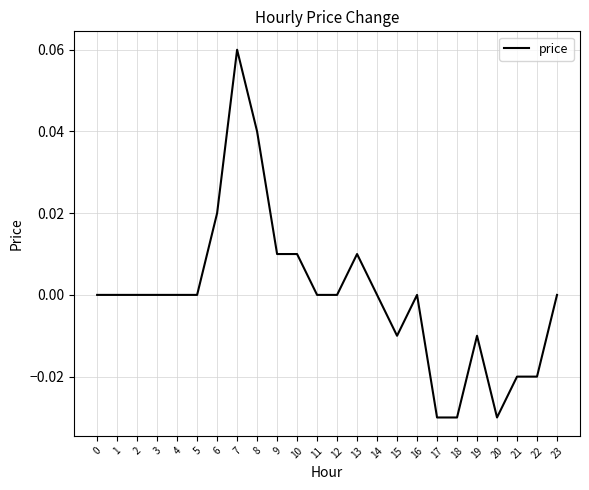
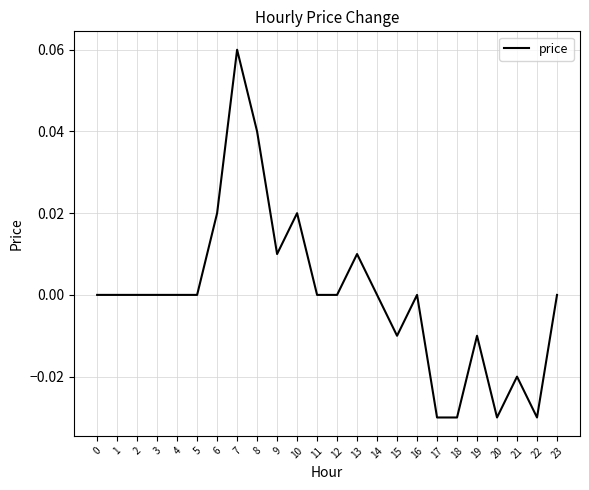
  {
    "0": 0.00,
    "1": 0.00,
    "2": 0.00,
    "3": 0.00,
    "4": 0.00,
    "5": 0.00,
    "6": 0.02,
    "7": 0.06,
    "8": 0.04,
    "9": 0.01,
-   "10": 0.01,
+   "10": 0.02,
    "11": 0.00,
    "12": 0.00,
    "13": 0.01,
    "14": 0.00,
    "15": -0.01,
    "16": 0.00,
    "17": -0.03,
    "18": -0.03,
    "19": -0.01,
    "20": -0.03,
    "21": -0.02,
-   "22": -0.02,
+   "22": -0.03,
    "23": 0.00
  }
